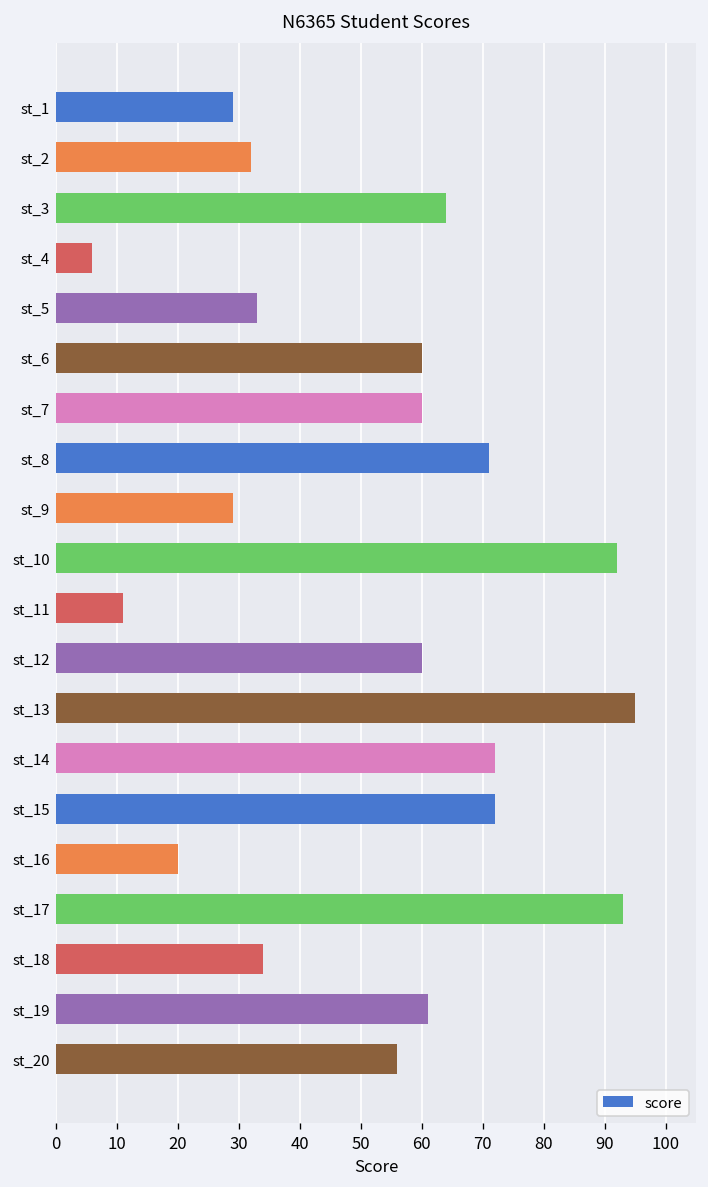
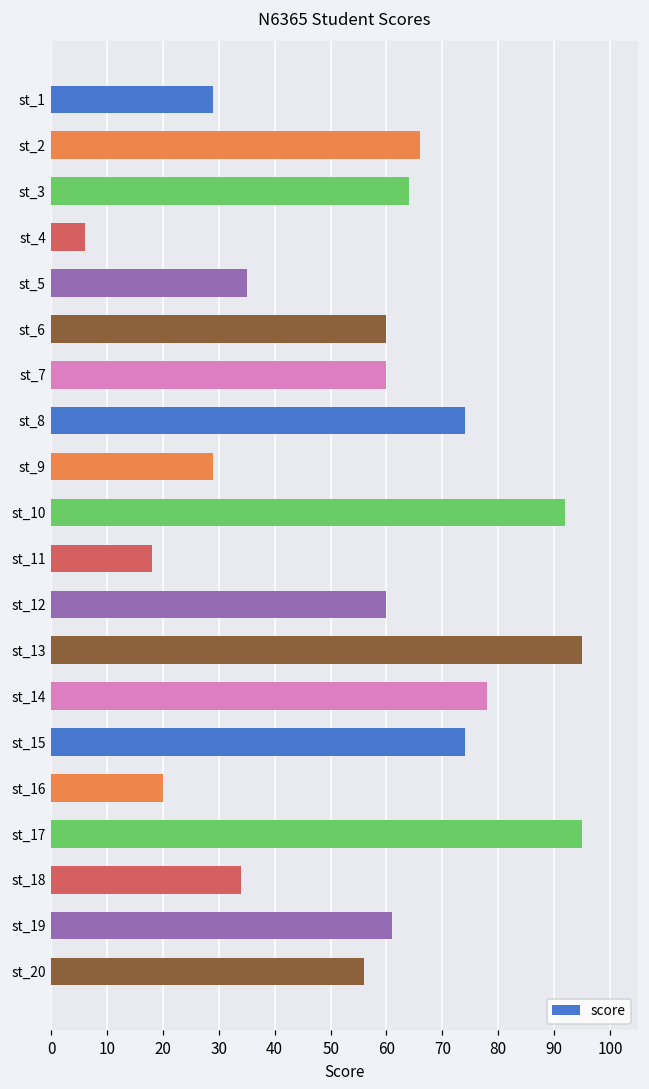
  {
    "st_1": 29,
-   "st_2": 32,
+   "st_2": 66,
    "st_3": 64,
    "st_4": 6,
-   "st_5": 33,
+   "st_5": 35,
    "st_6": 60,
    "st_7": 60,
-   "st_8": 71,
+   "st_8": 74,
    "st_9": 29,
    "st_10": 92,
-   "st_11": 11,
+   "st_11": 18,
    "st_12": 60,
    "st_13": 95,
-   "st_14": 72,
-   "st_15": 72,
+   "st_14": 78,
+   "st_15": 74,
    "st_16": 20,
-   "st_17": 93,
+   "st_17": 95,
    "st_18": 34,
    "st_19": 61,
    "st_20": 56
  }
